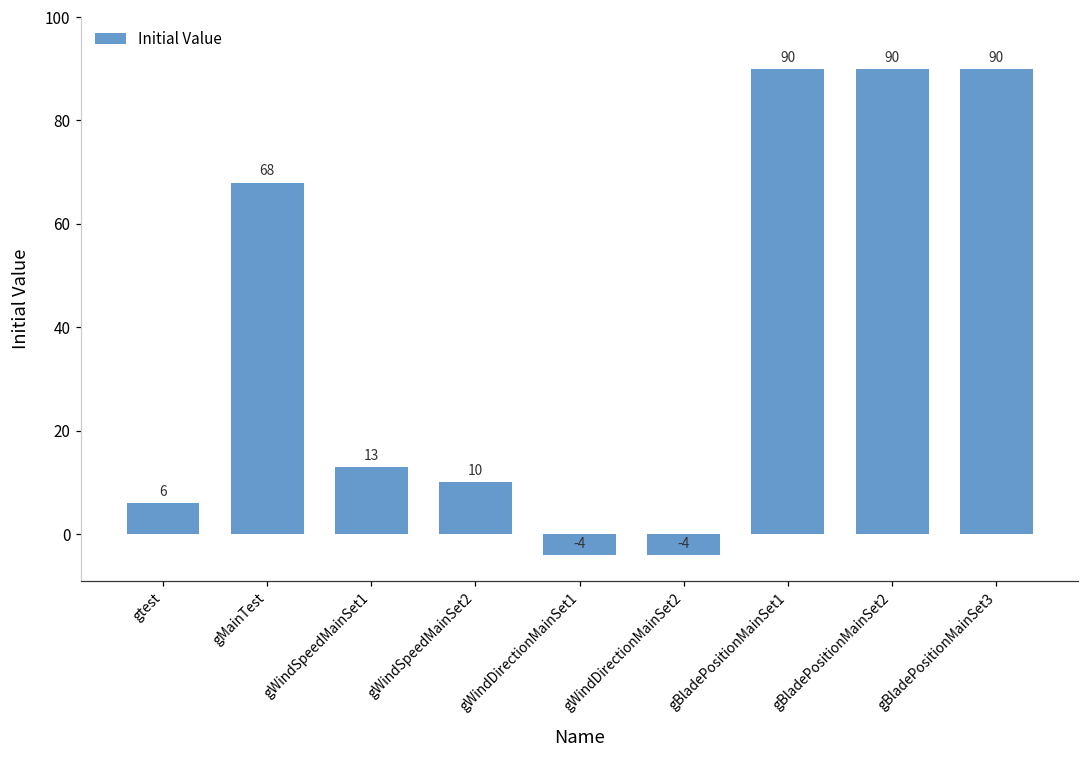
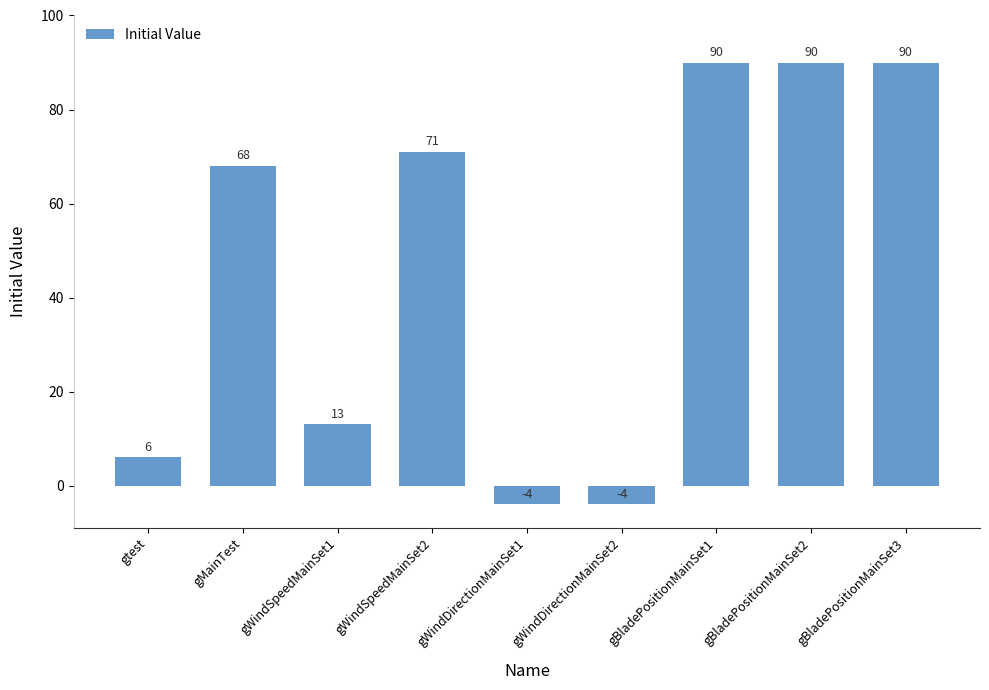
  {
    "gtest": 6,
    "gMainTest": 68,
    "gWindSpeedMainSet1": 13,
-   "gWindSpeedMainSet2": 10,
+   "gWindSpeedMainSet2": 71,
    "gWindDirectionMainSet1": -4,
    "gWindDirectionMainSet2": -4,
    "gBladePositionMainSet1": 90,
    "gBladePositionMainSet2": 90,
    "gBladePositionMainSet3": 90
  }
